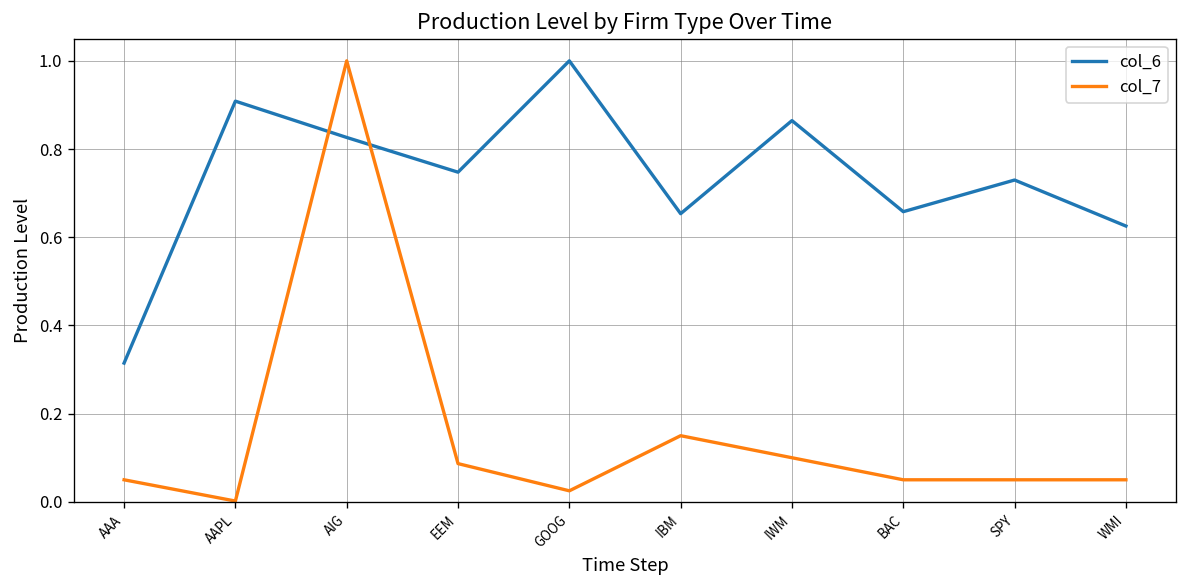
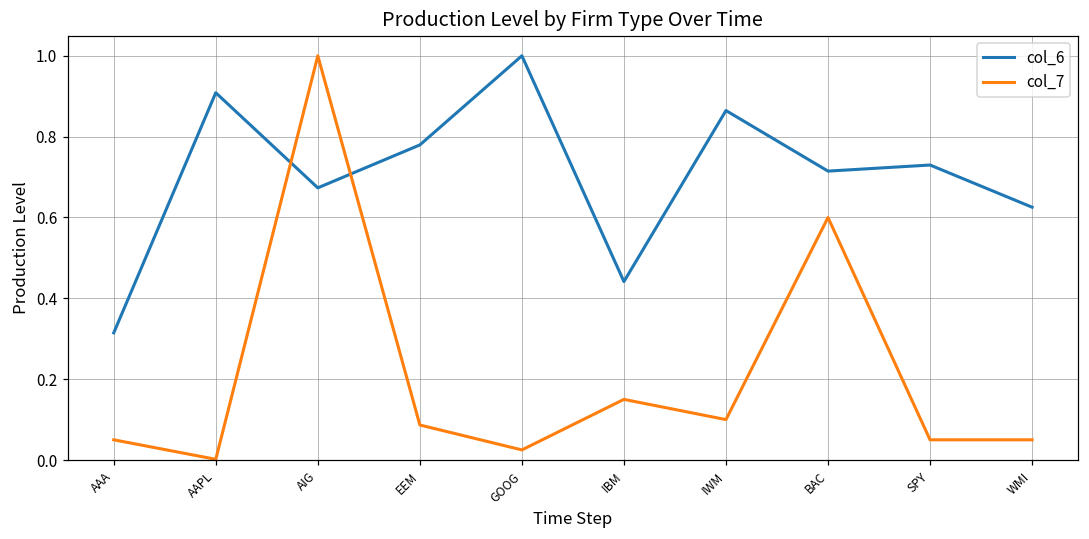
  {
    "col_6": {
      "AAA": 0.31,
      "AAPL": 0.91,
-     "AIG": 0.83,
-     "EEM": 0.75,
+     "AIG": 0.67,
+     "EEM": 0.78,
      "GOOG": 1.00,
-     "IBM": 0.65,
+     "IBM": 0.44,
      "IWM": 0.86,
-     "BAC": 0.66,
+     "BAC": 0.71,
      "SPY": 0.73,
      "WMI": 0.63
    },
    "col_7": {
      "AAA": 0.05,
      "AAPL": 0.00,
      "AIG": 1.00,
      "EEM": 0.09,
      "GOOG": 0.03,
      "IBM": 0.15,
      "IWM": 0.10,
-     "BAC": 0.05,
+     "BAC": 0.60,
      "SPY": 0.05,
      "WMI": 0.05
    }
  }
